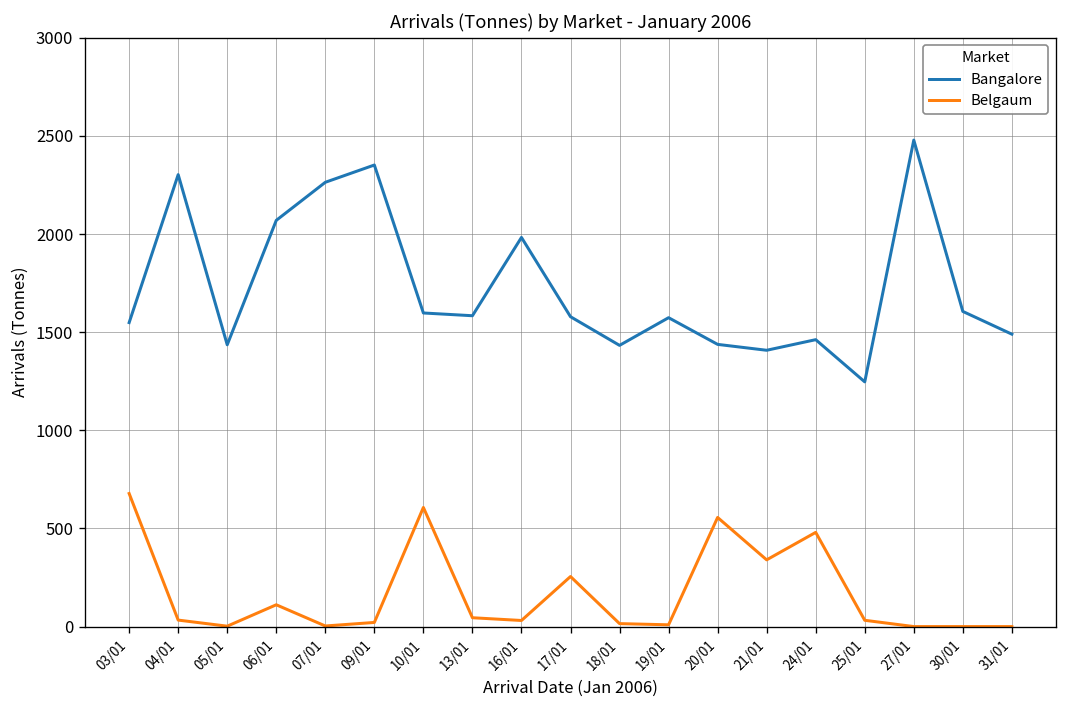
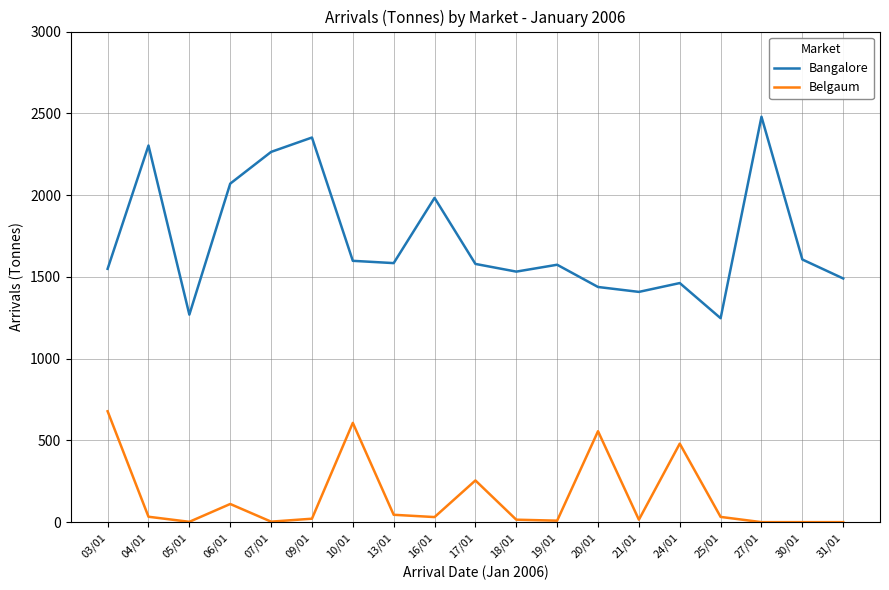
  {
    "Bangalore": {
      "03/01": 1550,
      "04/01": 2300,
-     "05/01": 1440,
+     "05/01": 1270,
      "06/01": 2070,
      "07/01": 2260,
      "09/01": 2350,
      "10/01": 1600,
      "13/01": 1580,
      "16/01": 1980,
      "17/01": 1580,
-     "18/01": 1430,
+     "18/01": 1530,
      "19/01": 1570,
      "20/01": 1440,
      "21/01": 1410,
      "24/01": 1460,
      "25/01": 1250,
      "27/01": 2480,
      "30/01": 1610,
      "31/01": 1490
    },
    "Belgaum": {
      "03/01": 680,
      "04/01": 30,
      "05/01": 0,
      "06/01": 110,
      "07/01": 0,
      "09/01": 20,
      "10/01": 610,
      "13/01": 50,
      "16/01": 30,
      "17/01": 260,
      "18/01": 20,
      "19/01": 10,
      "20/01": 560,
-     "21/01": 340,
+     "21/01": 20,
      "24/01": 480,
      "25/01": 30,
      "27/01": 0,
      "30/01": 0,
      "31/01": 0
    }
  }
